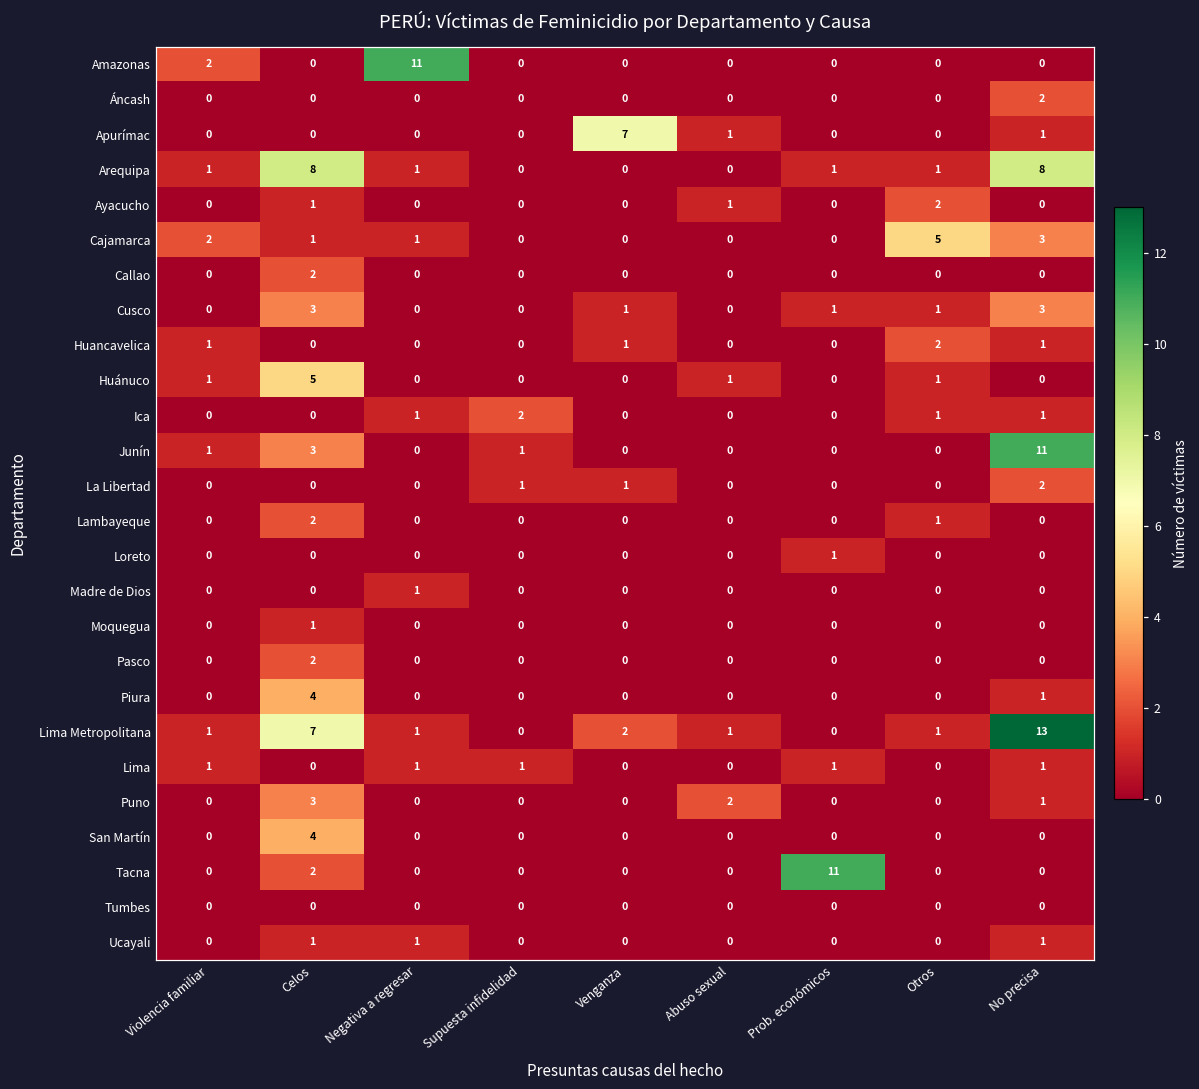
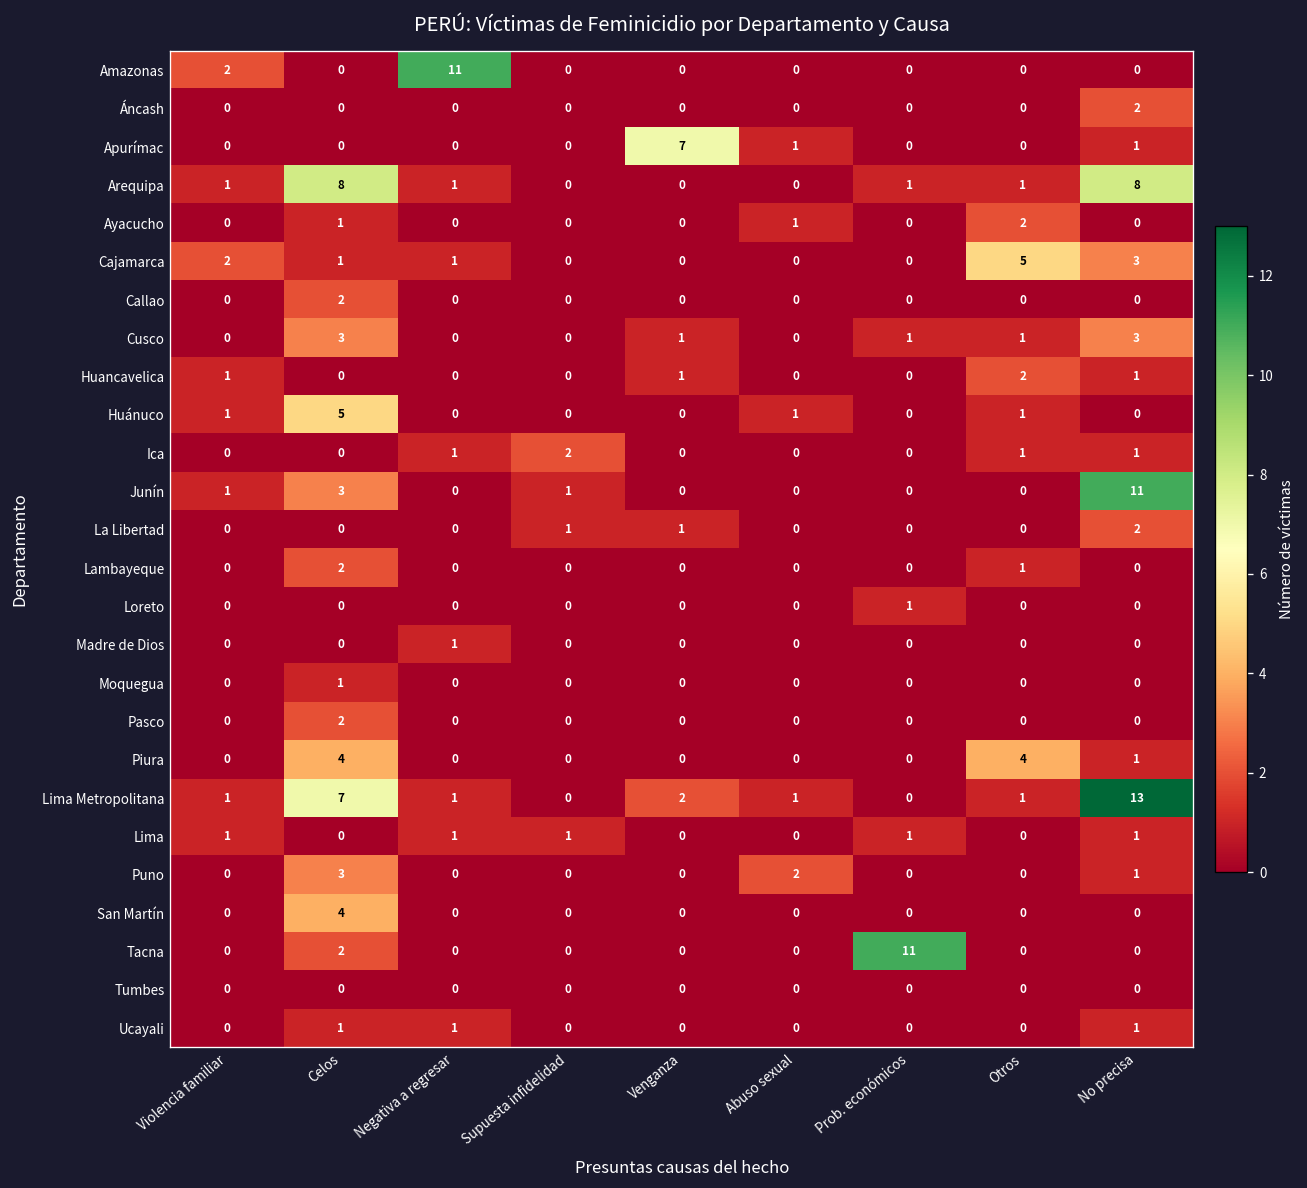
  {
    "Piura": {
      "Violencia familiar": 0,
      "Celos": 4,
      "Negativa a regresar": 0,
      "Supuesta infidelidad": 0,
      "Venganza": 0,
      "Abuso sexual": 0,
      "Prob. económicos": 0,
-     "Otros": 0,
+     "Otros": 4,
      "No precisa": 1
    }
  }
